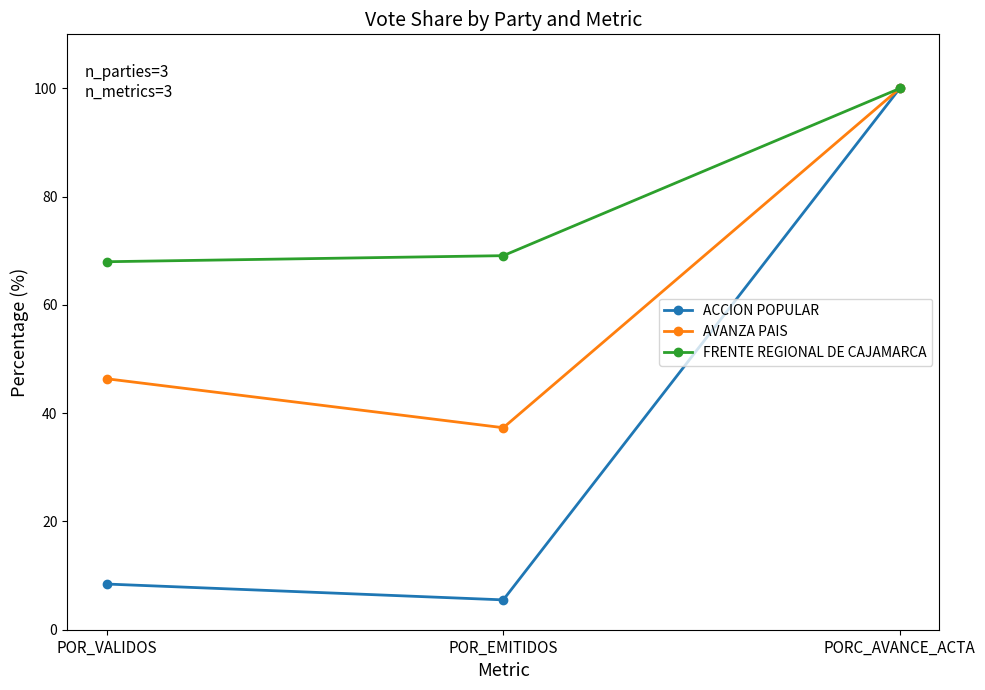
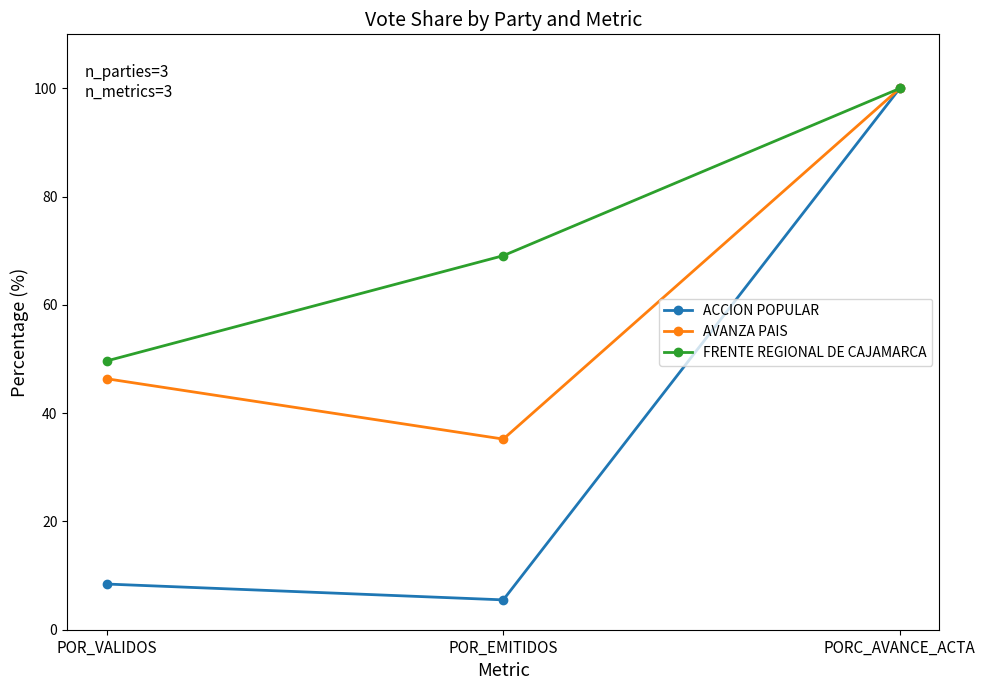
  {
    "ACCION POPULAR": {
      "POR_VALIDOS": 8,
      "POR_EMITIDOS": 6
    },
    "AVANZA PAIS": {
      "POR_VALIDOS": 46,
-     "POR_EMITIDOS": 37
+     "POR_EMITIDOS": 35
    },
    "FRENTE REGIONAL DE CAJAMARCA": {
-     "POR_VALIDOS": 68,
+     "POR_VALIDOS": 50,
      "POR_EMITIDOS": 69
    }
  }
